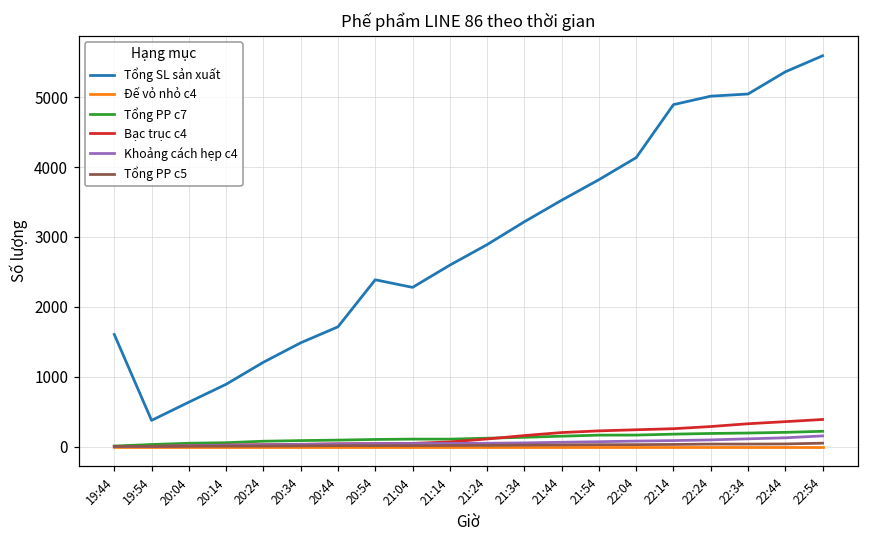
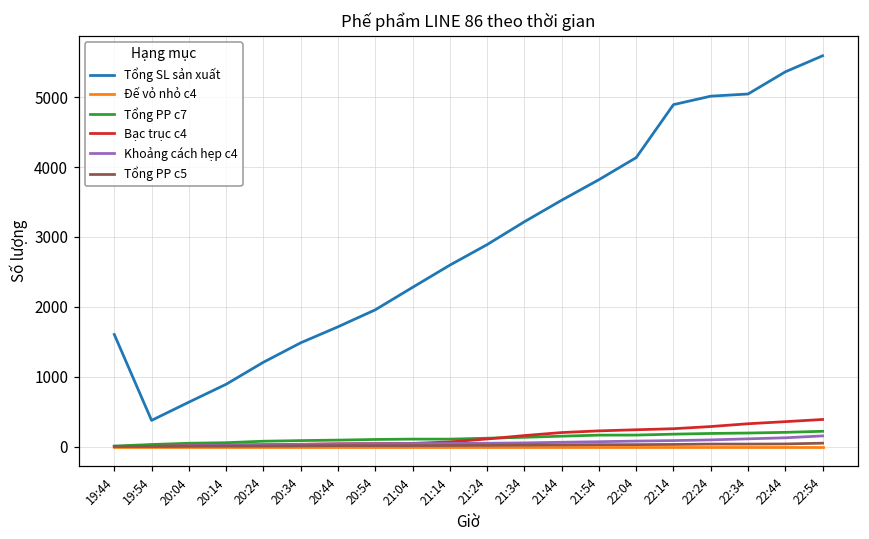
  {
    "Tổng SL sản xuất": {
      "19:44": 1600,
      "19:54": 400,
      "20:04": 600,
      "20:14": 900,
      "20:24": 1200,
      "20:34": 1500,
      "20:44": 1700,
-     "20:54": 2400,
+     "20:54": 2000,
      "21:04": 2300,
      "21:14": 2600,
      "21:24": 2900,
      "21:34": 3200,
      "21:44": 3500,
      "21:54": 3800,
      "22:04": 4100,
      "22:14": 4900,
      "22:24": 5000,
      "22:34": 5000,
      "22:44": 5400,
      "22:54": 5600
    },
    "Đế vỏ nhỏ c4": {
      "22:54": 0
    },
    "Tổng PP c7": {
      "20:24": 100,
      "20:34": 100,
      "20:44": 100,
      "20:54": 100,
      "21:04": 100,
      "21:44": 100,
      "21:54": 200,
      "22:04": 200,
      "22:14": 200,
      "22:24": 200,
      "22:34": 200,
      "22:44": 200,
      "22:54": 200
    },
    "Bạc trục c4": {
      "21:44": 200,
      "21:54": 200,
      "22:04": 200,
      "22:14": 300,
      "22:24": 300,
      "22:34": 300,
      "22:44": 400,
      "22:54": 400
    },
    "Khoảng cách hẹp c4": {
      "21:54": 100,
      "22:04": 100,
      "22:14": 100,
      "22:24": 100,
      "22:34": 100,
      "22:44": 100,
      "22:54": 200
    },
    "Tổng PP c5": {
      "22:54": 0
    }
  }
